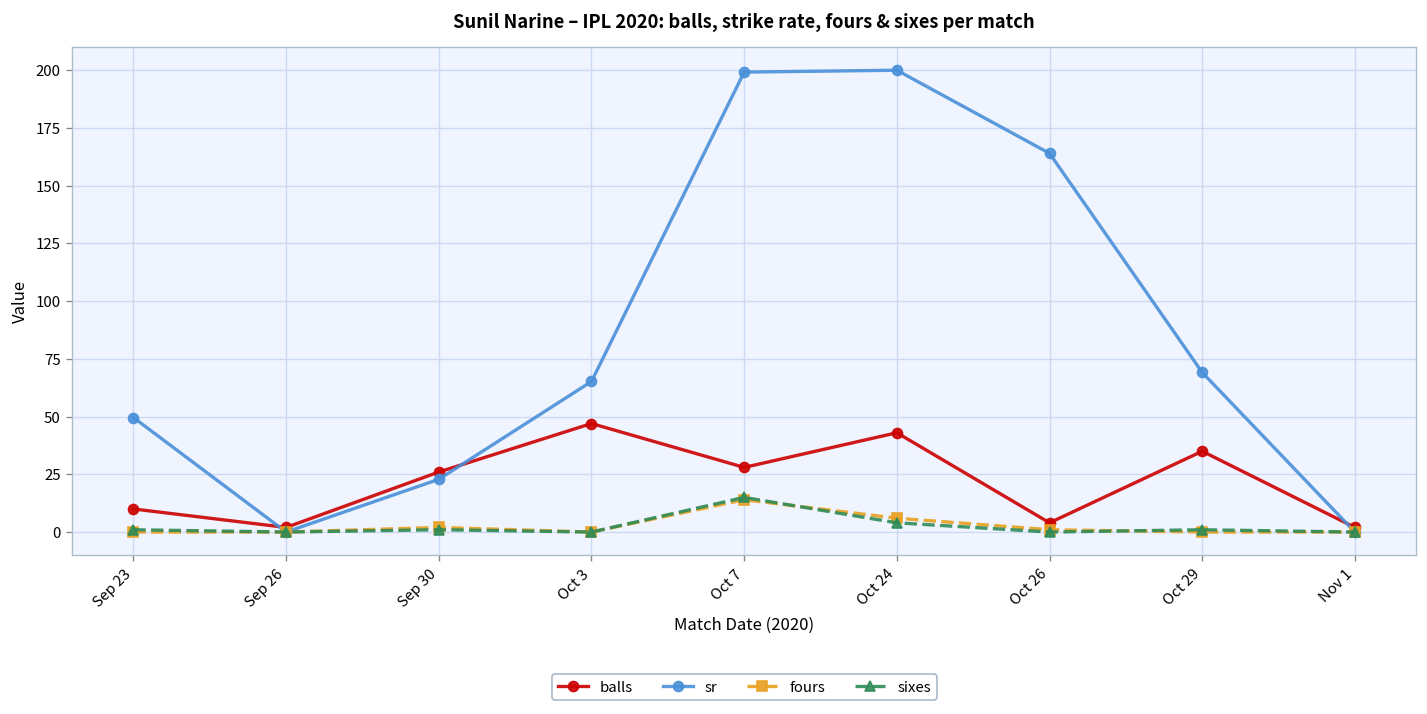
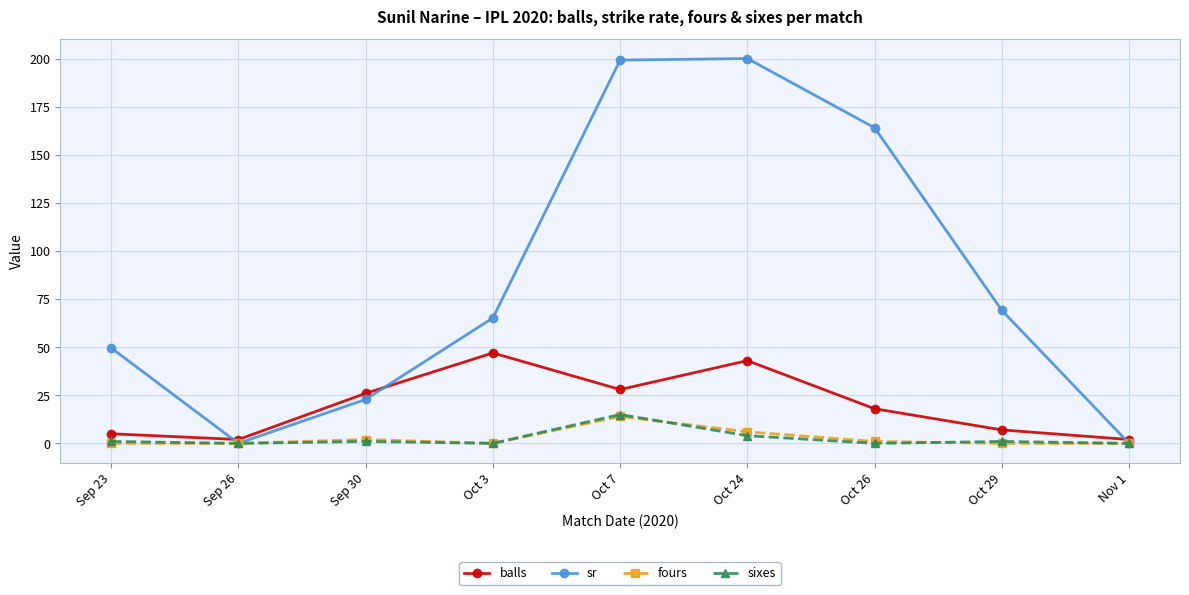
  {
    "balls": {
-     "Sep 23": 10,
+     "Sep 23": 5,
      "Sep 26": 2,
      "Sep 30": 26,
      "Oct 3": 47,
      "Oct 7": 28,
      "Oct 24": 43,
-     "Oct 26": 4,
-     "Oct 29": 35,
+     "Oct 26": 18,
+     "Oct 29": 7,
      "Nov 1": 2
    },
    "sr": {
      "Sep 23": 50,
      "Sep 30": 23,
      "Oct 3": 65,
      "Oct 7": 199,
      "Oct 24": 200,
      "Oct 26": 164,
      "Oct 29": 69
    },
    "fours": {
      "Oct 24": 6
    },
    "sixes": {
      "Oct 24": 4
    }
  }
